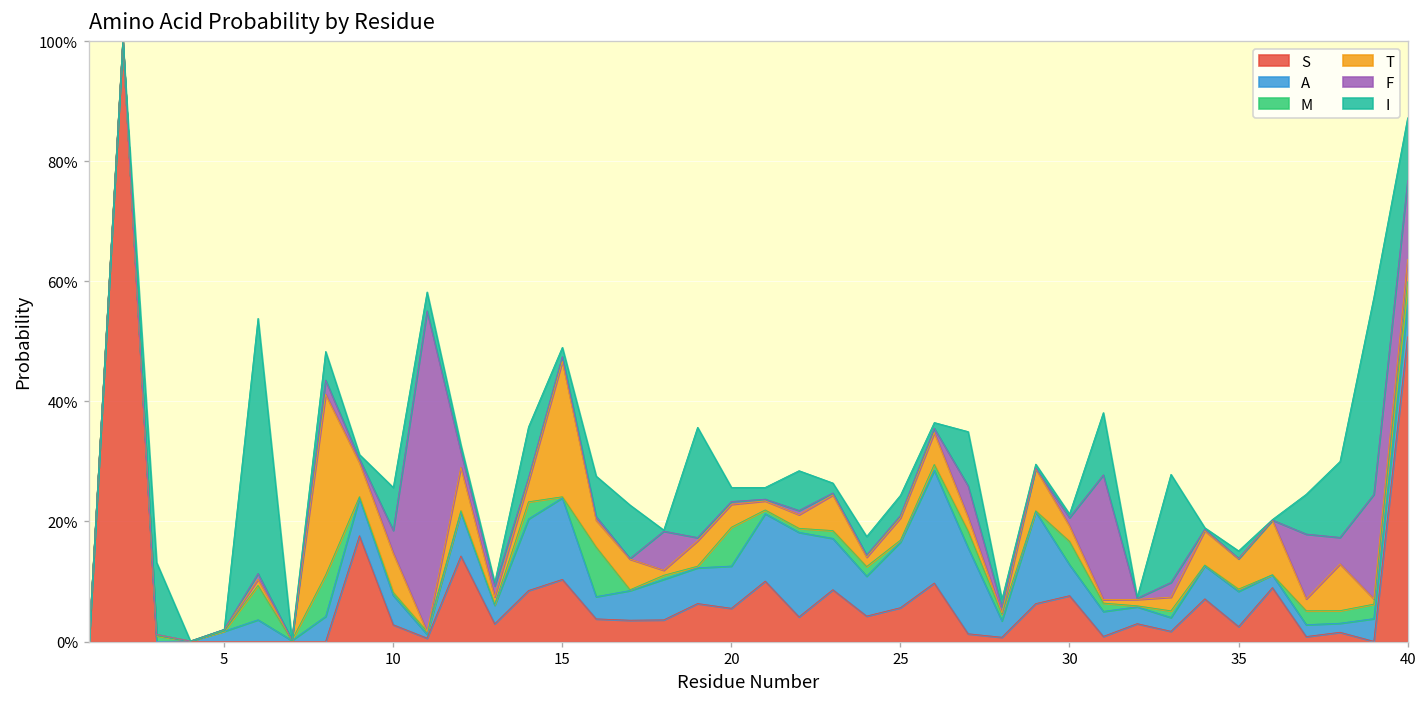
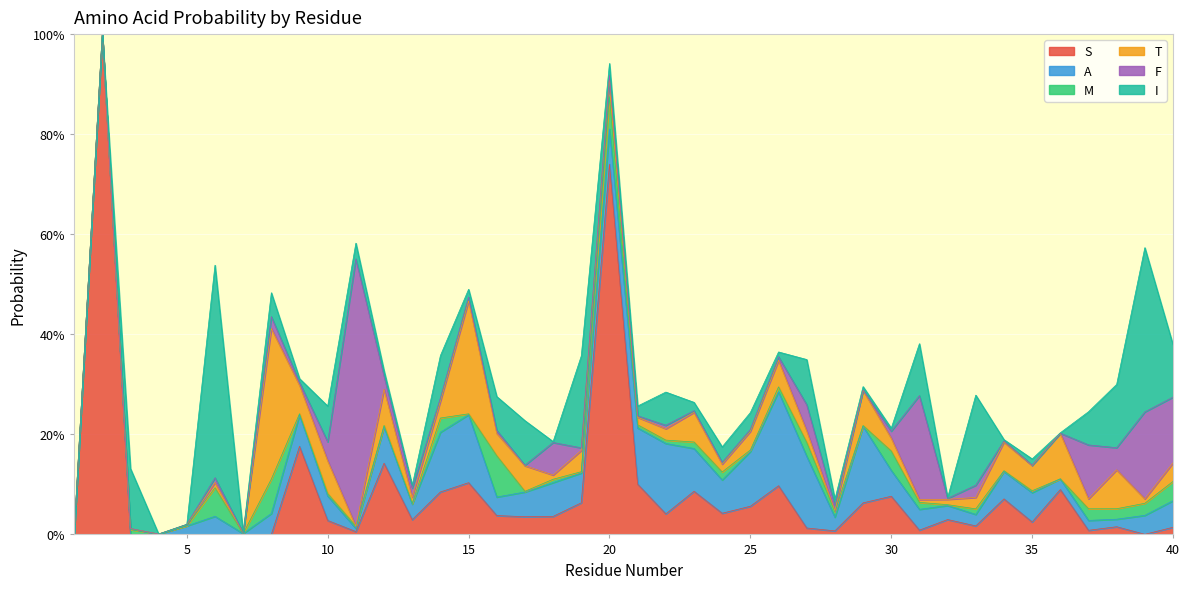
  {
    "S": {
      "5": "0%",
      "10": "3%",
      "15": "10%",
-     "20": "6%",
+     "20": "74%",
      "25": "6%",
      "30": "8%",
      "35": "2%",
-     "40": "51%"
+     "40": "1%"
    },
    "A": {
      "20": "7%",
      "30": "5%",
      "40": "5%"
    },
    "T": {
      "10": "7%",
      "15": "23%",
      "30": "3%",
      "40": "4%"
    },
    "F": {
      "10": "4%",
      "15": "1%",
      "30": "1%",
      "40": "13%"
    }
  }
